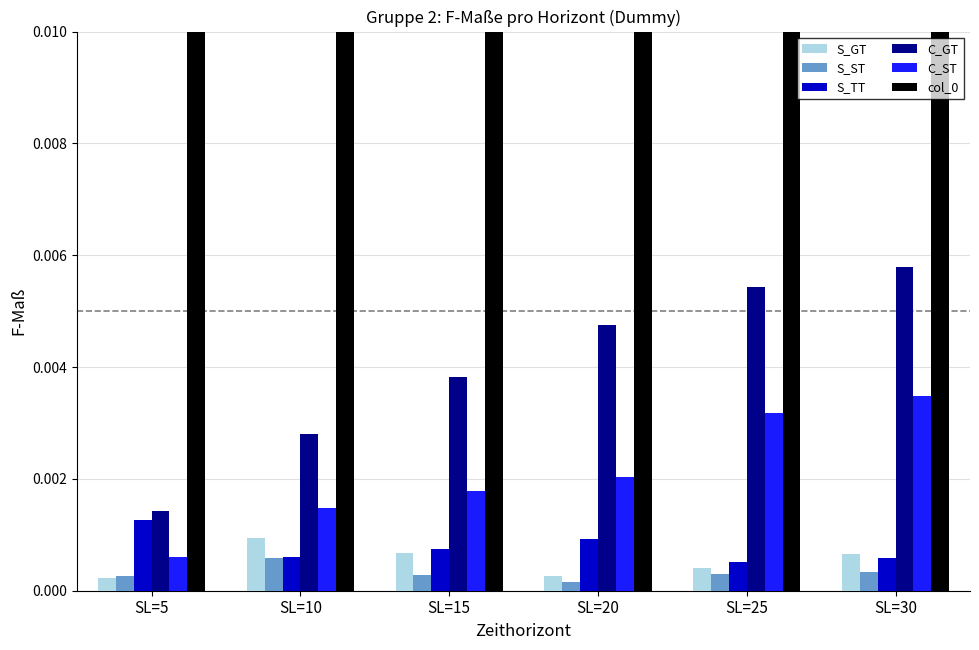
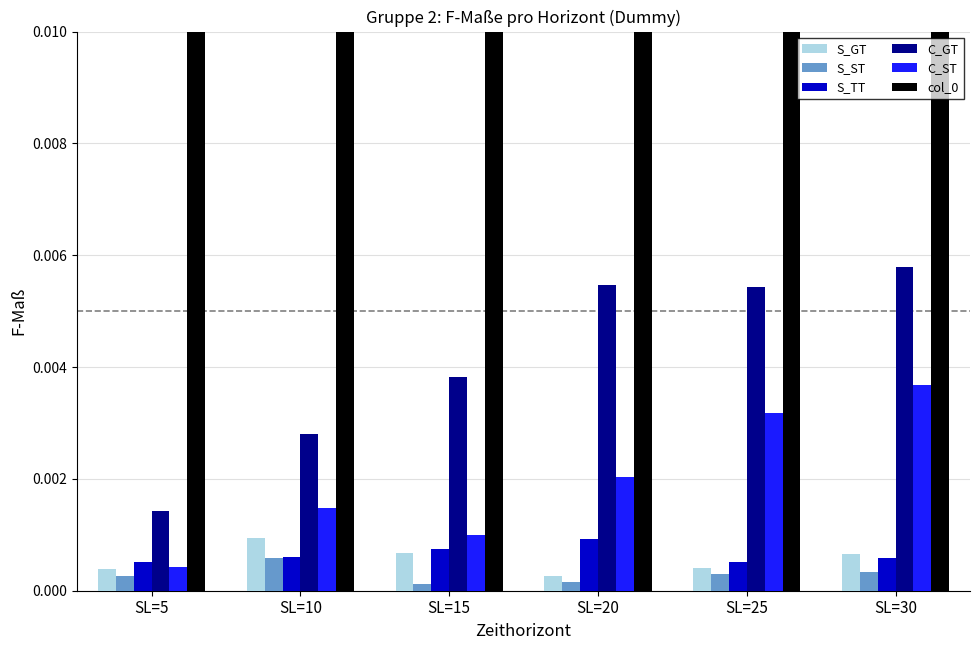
  {
    "S_GT": {
-     "SL=5": 0.0002,
+     "SL=5": 0.0004,
      "SL=10": 0.0009,
      "SL=15": 0.0007,
      "SL=20": 0.0003,
      "SL=25": 0.0004,
      "SL=30": 0.0007
    },
    "S_ST": {
      "SL=5": 0.0003,
      "SL=10": 0.0006,
-     "SL=15": 0.0003,
+     "SL=15": 0.0001,
      "SL=20": 0.0002,
      "SL=25": 0.0003,
      "SL=30": 0.0003
    },
    "S_TT": {
-     "SL=5": 0.0013,
+     "SL=5": 0.0005,
      "SL=10": 0.0006,
      "SL=15": 0.0007,
      "SL=20": 0.0009,
      "SL=25": 0.0005,
      "SL=30": 0.0006
    },
    "C_GT": {
      "SL=5": 0.0014,
      "SL=10": 0.0028,
      "SL=15": 0.0038,
-     "SL=20": 0.0048,
+     "SL=20": 0.0055,
      "SL=25": 0.0054,
      "SL=30": 0.0058
    },
    "C_ST": {
-     "SL=5": 0.0006,
+     "SL=5": 0.0004,
      "SL=10": 0.0015,
-     "SL=15": 0.0018,
+     "SL=15": 0.0010,
      "SL=20": 0.0020,
      "SL=25": 0.0032,
-     "SL=30": 0.0035
+     "SL=30": 0.0037
    }
  }
